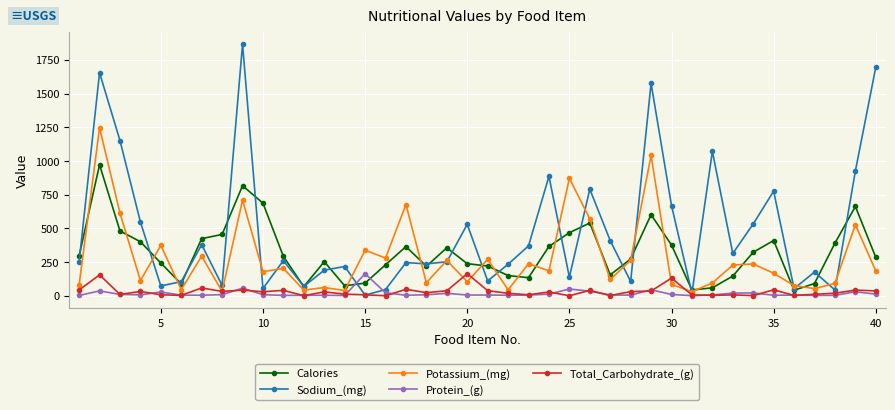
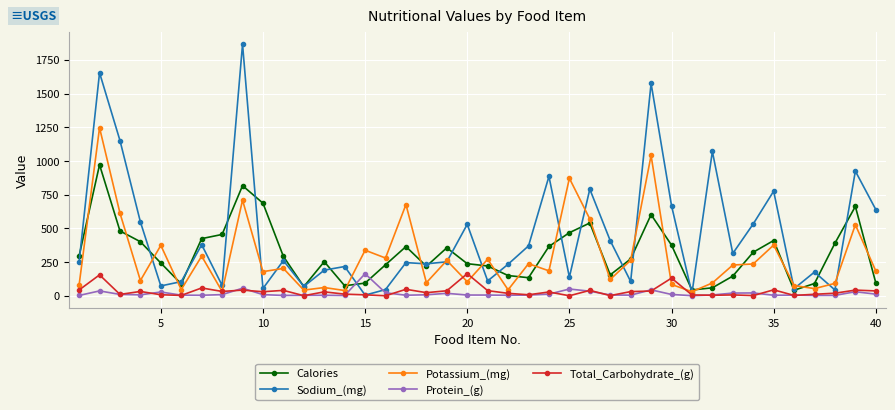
  {
    "Calories": {
      "5": 240,
      "10": 690,
      "15": 90,
      "20": 240,
      "25": 470,
      "30": 380,
      "35": 410,
-     "40": 290
+     "40": 100
    },
    "Sodium_(mg)": {
      "5": 70,
      "10": 50,
      "20": 530,
      "25": 140,
      "30": 670,
      "35": 780,
-     "40": 1700
+     "40": 640
    },
    "Potassium_(mg)": {
      "5": 370,
      "10": 180,
      "15": 340,
      "20": 100,
      "25": 870,
      "30": 80,
-     "35": 170,
+     "35": 380,
      "40": 180
    },
    "Protein_(g)": {
      "5": 30,
      "10": 10,
      "15": 160,
      "20": 10,
      "25": 50,
      "30": 10,
      "35": 0,
      "40": 10
    },
    "Total_Carbohydrate_(g)": {
      "5": 10,
      "10": 30,
      "20": 160,
      "25": 0,
      "30": 130,
      "35": 40,
      "40": 40
    }
  }
